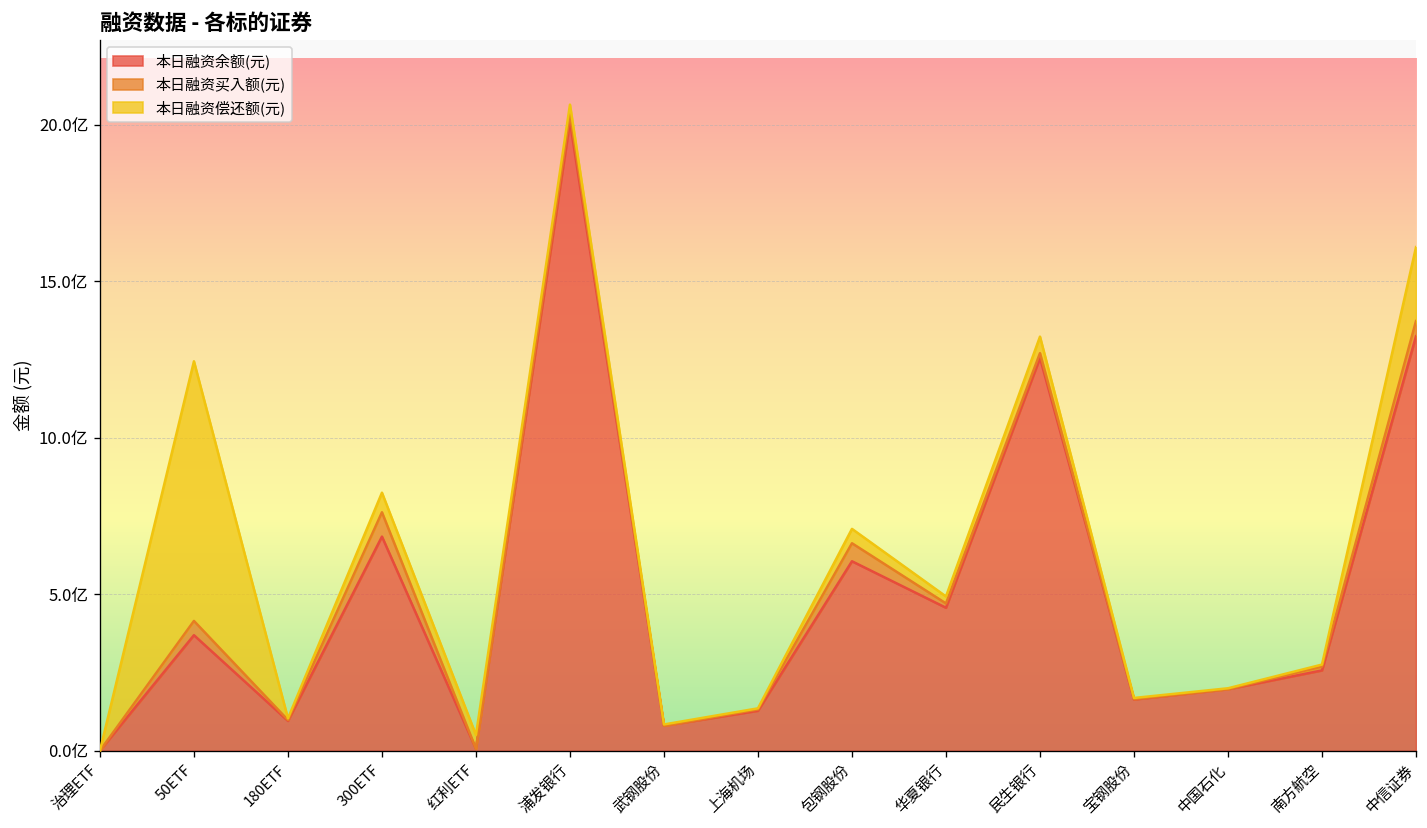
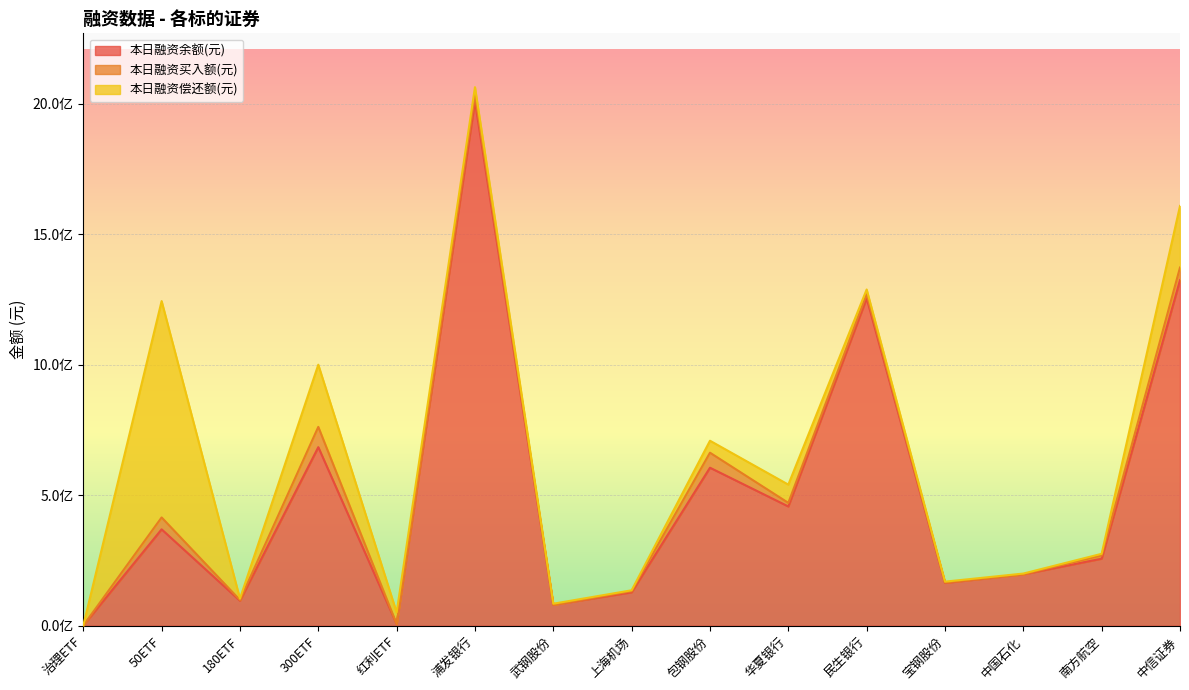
  {
    "本日融资偿还额(元)": {
      "50ETF": "8.3亿",
-     "300ETF": "0.6亿",
+     "300ETF": "2.4亿",
      "红利ETF": "0.4亿",
      "浦发银行": "0.3亿",
      "包钢股份": "0.5亿",
-     "华夏银行": "0.2亿",
-     "民生银行": "0.5亿",
+     "华夏银行": "0.7亿",
+     "民生银行": "0.2亿",
      "中信证券": "2.4亿"
    }
  }
